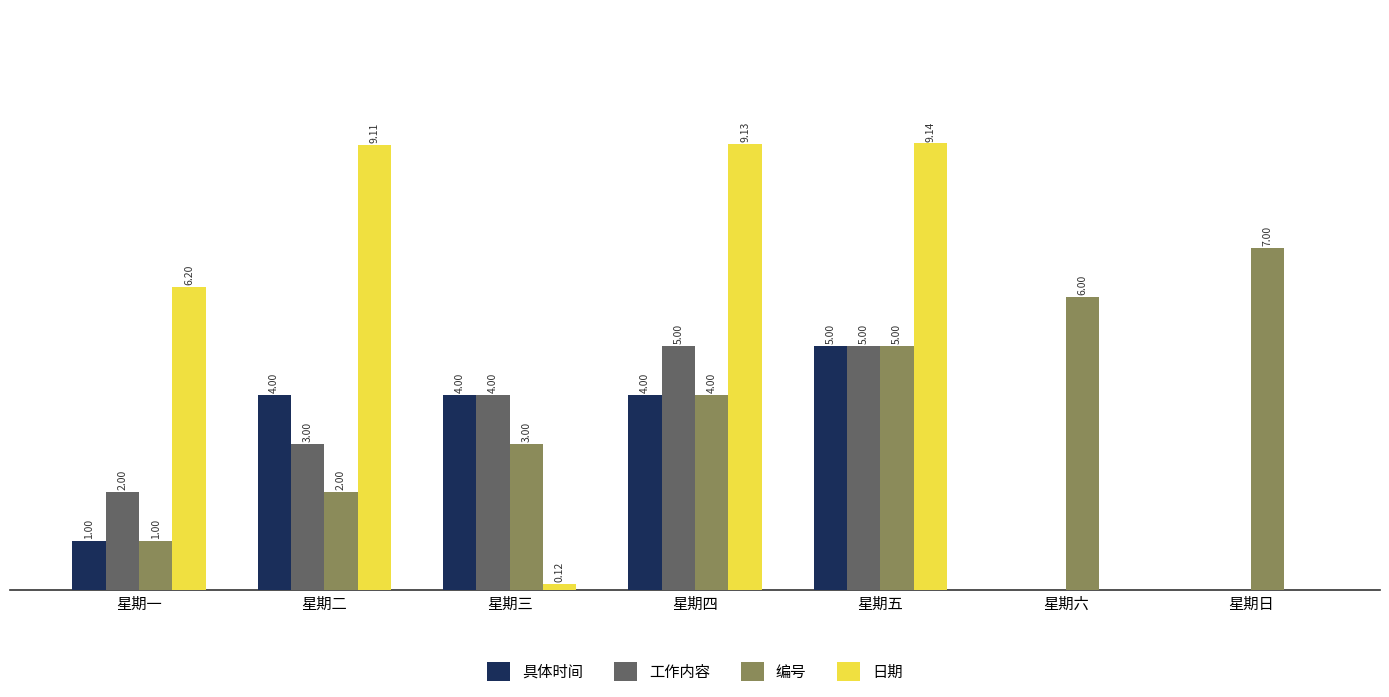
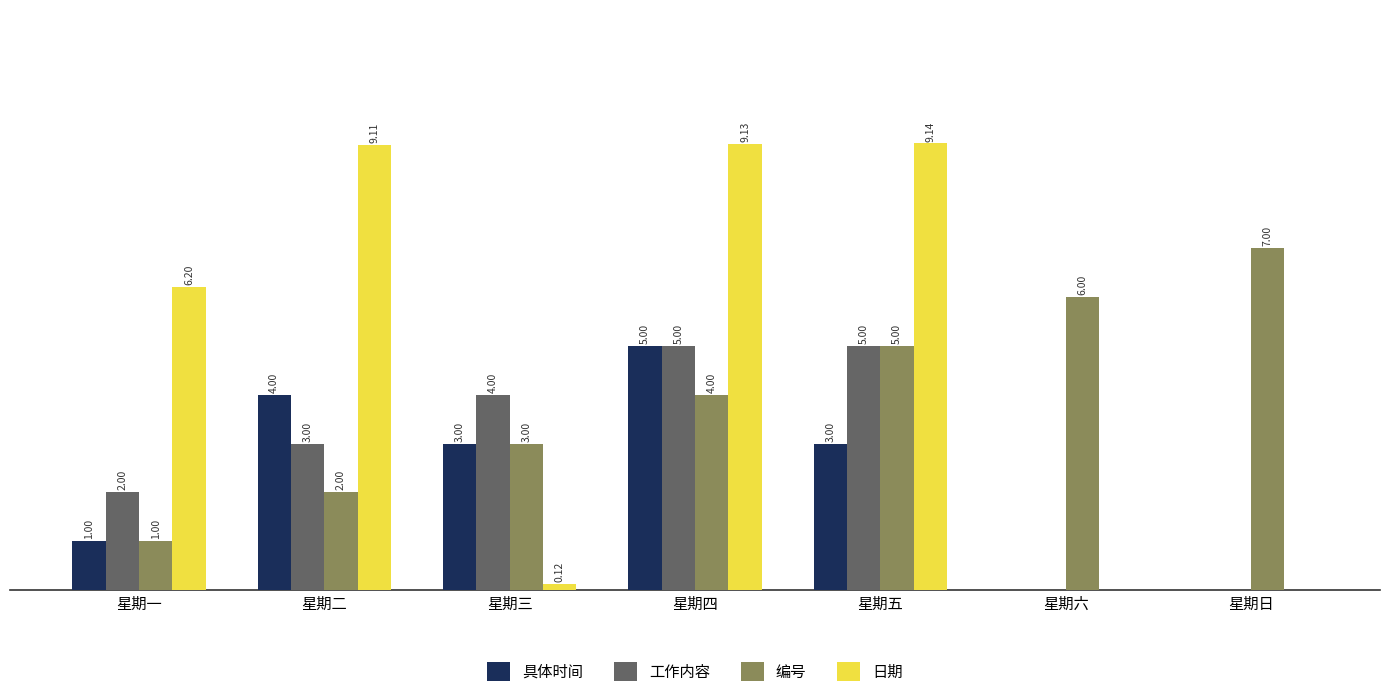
  {
    "具体时间": {
      "星期一": 1.00,
      "星期二": 4.00,
-     "星期三": 4.00,
-     "星期四": 4.00,
-     "星期五": 5.00
+     "星期三": 3.00,
+     "星期四": 5.00,
+     "星期五": 3.00
    },
    "日期": {
      "星期一": 6.20,
      "星期二": 9.11,
      "星期三": 0.12,
      "星期四": 9.13,
      "星期五": 9.14
    }
  }
